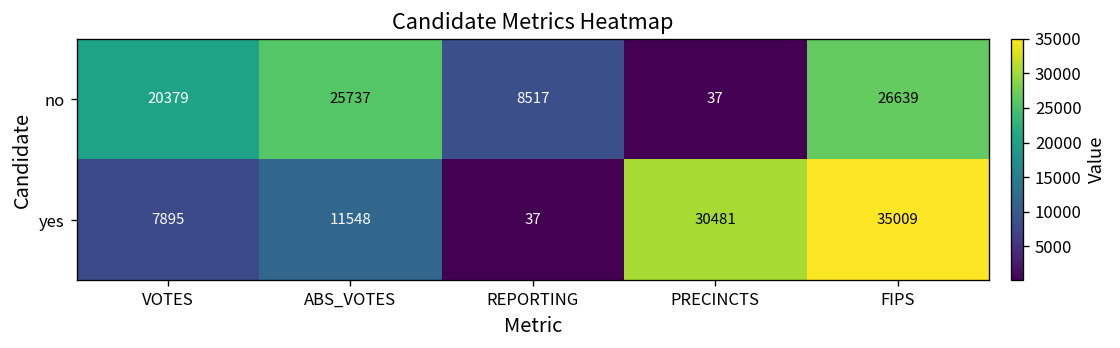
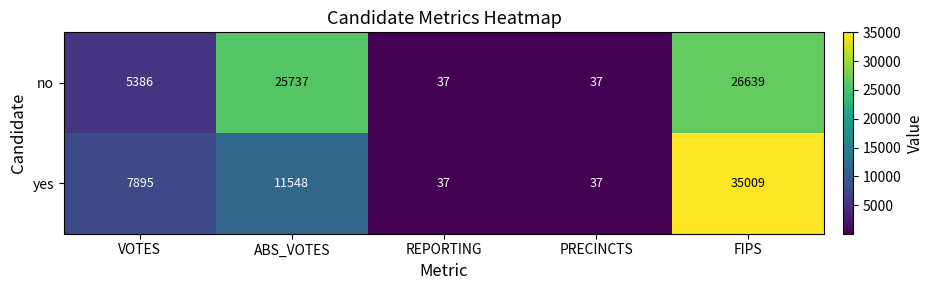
  {
    "no": {
-     "VOTES": 20379,
+     "VOTES": 5386,
      "ABS_VOTES": 25737,
-     "REPORTING": 8517,
+     "REPORTING": 37,
      "PRECINCTS": 37,
      "FIPS": 26639
    },
    "yes": {
      "VOTES": 7895,
      "ABS_VOTES": 11548,
      "REPORTING": 37,
-     "PRECINCTS": 30481,
+     "PRECINCTS": 37,
      "FIPS": 35009
    }
  }
